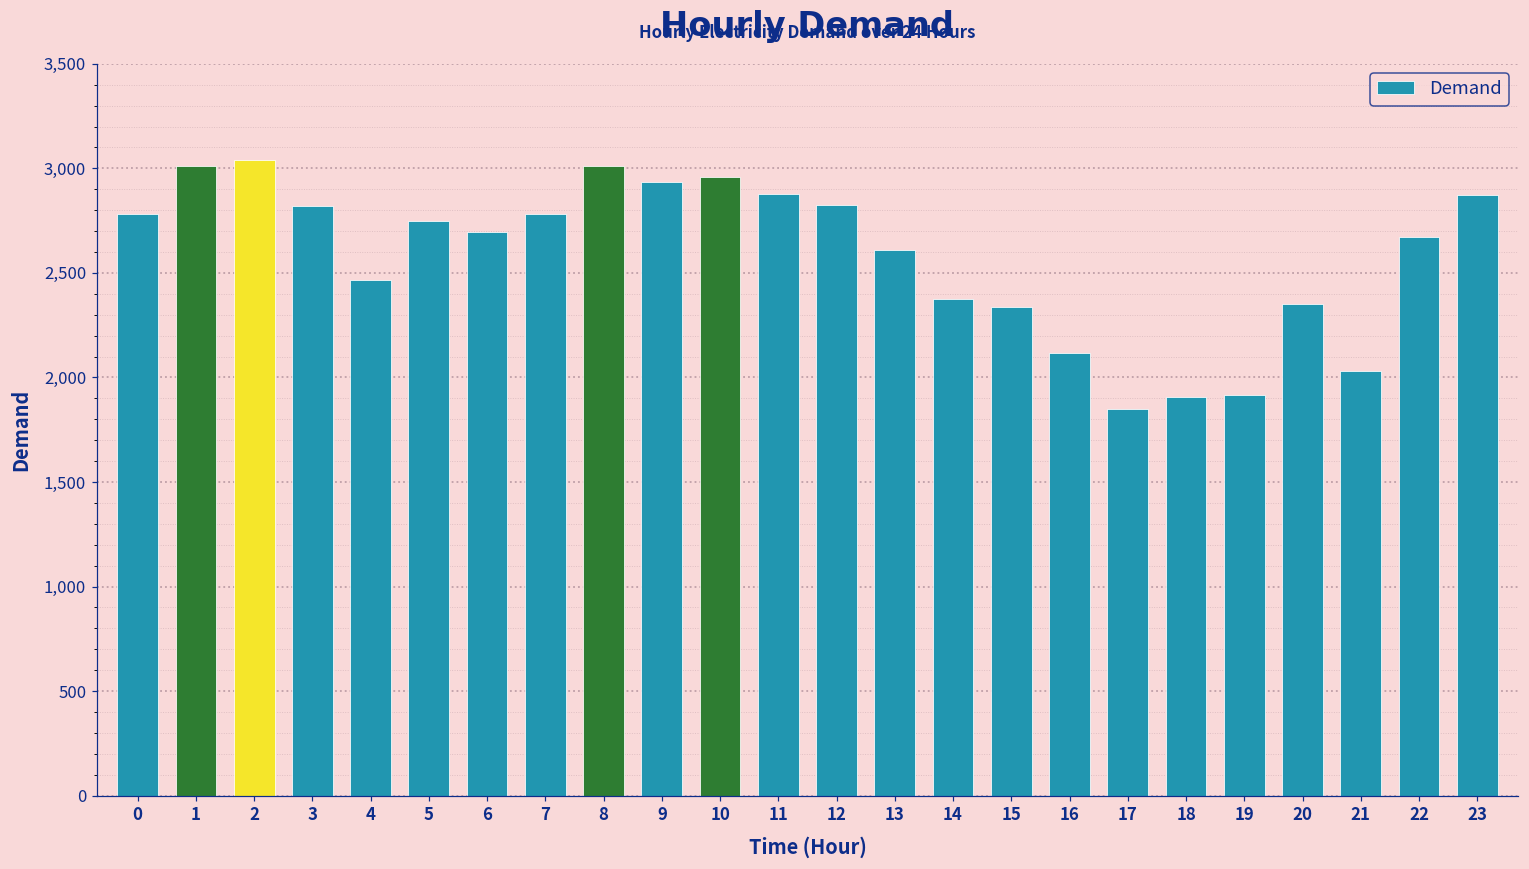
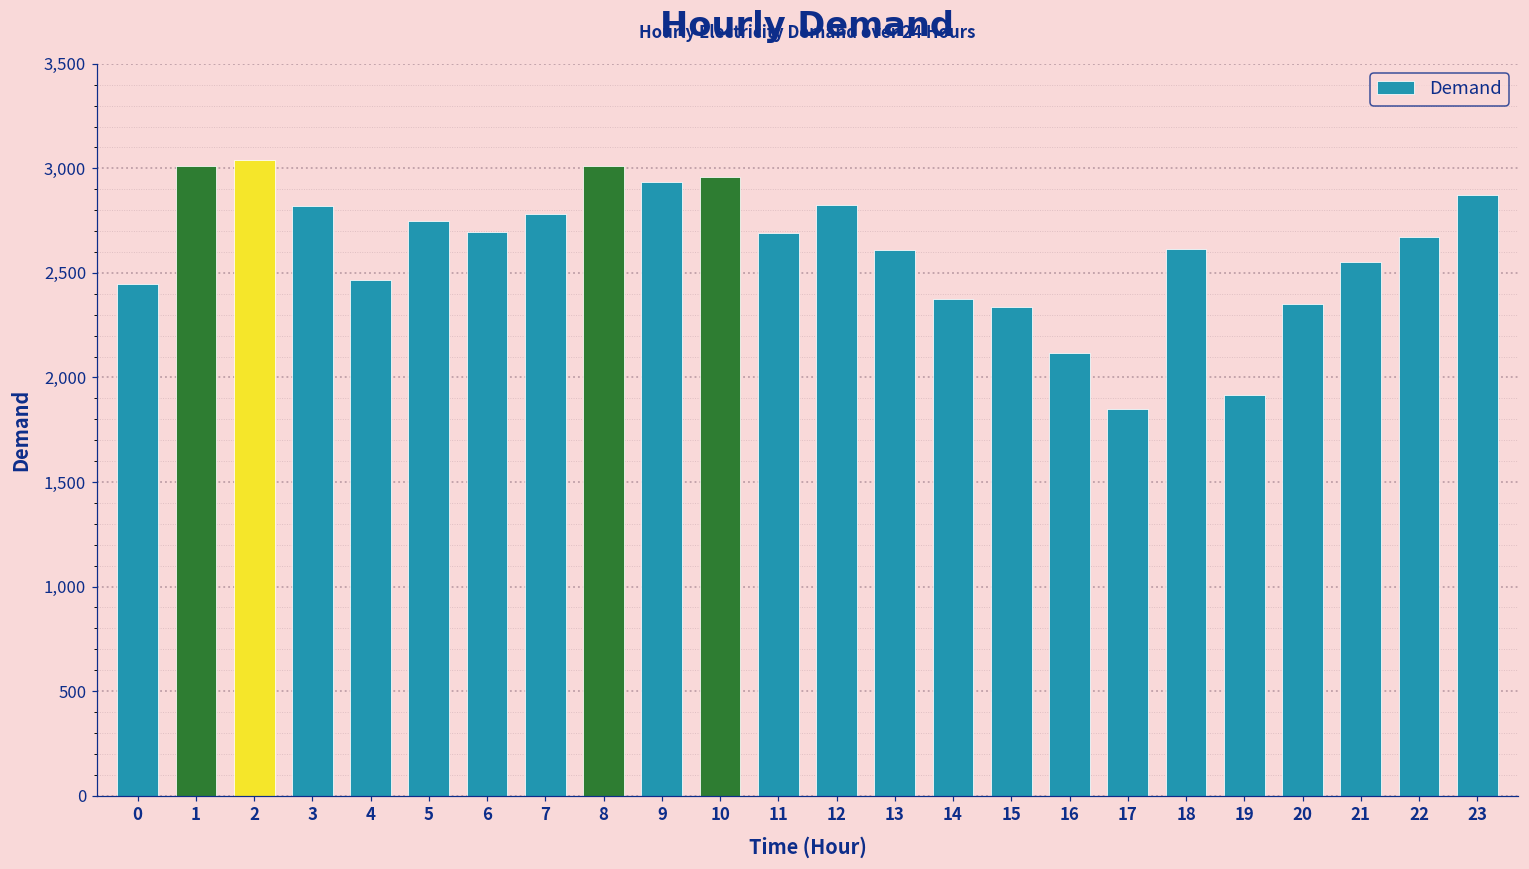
  {
-   "0": "2,780",
+   "0": "2,450",
    "1": "3,010",
    "2": "3,040",
    "3": "2,820",
    "4": "2,470",
    "5": "2,750",
    "6": "2,700",
    "7": "2,780",
    "8": "3,010",
    "9": "2,940",
    "10": "2,960",
-   "11": "2,880",
+   "11": "2,690",
    "12": "2,830",
    "13": "2,610",
    "14": "2,380",
    "15": "2,340",
    "16": "2,120",
    "17": "1,850",
-   "18": "1,910",
+   "18": "2,610",
    "19": "1,920",
    "20": "2,350",
-   "21": "2,030",
+   "21": "2,550",
    "22": "2,670",
    "23": "2,870"
  }
